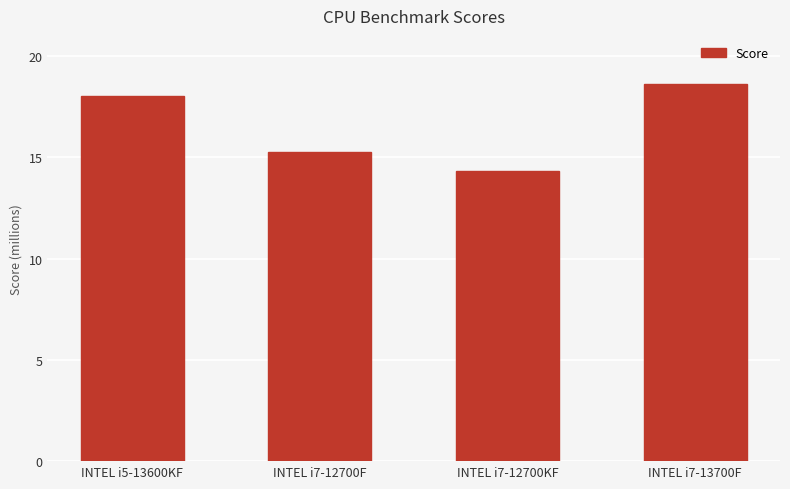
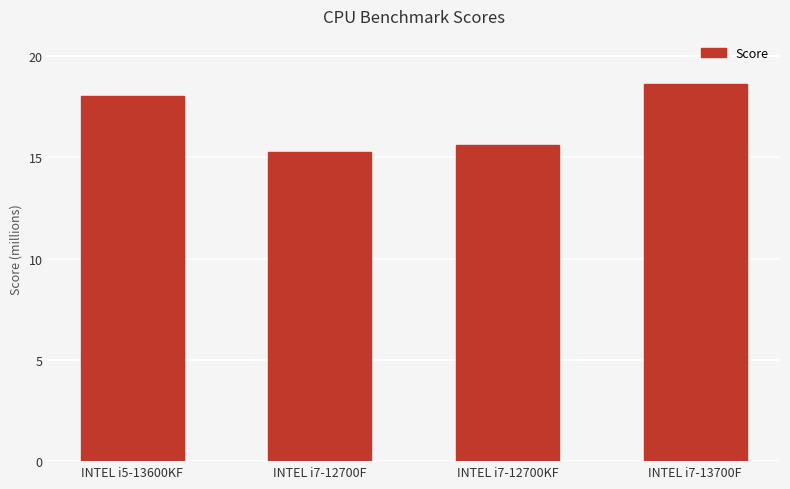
  {
    "INTEL i5-13600KF": 18.0,
    "INTEL i7-12700F": 15.3,
-   "INTEL i7-12700KF": 14.3,
+   "INTEL i7-12700KF": 15.6,
    "INTEL i7-13700F": 18.6
  }
